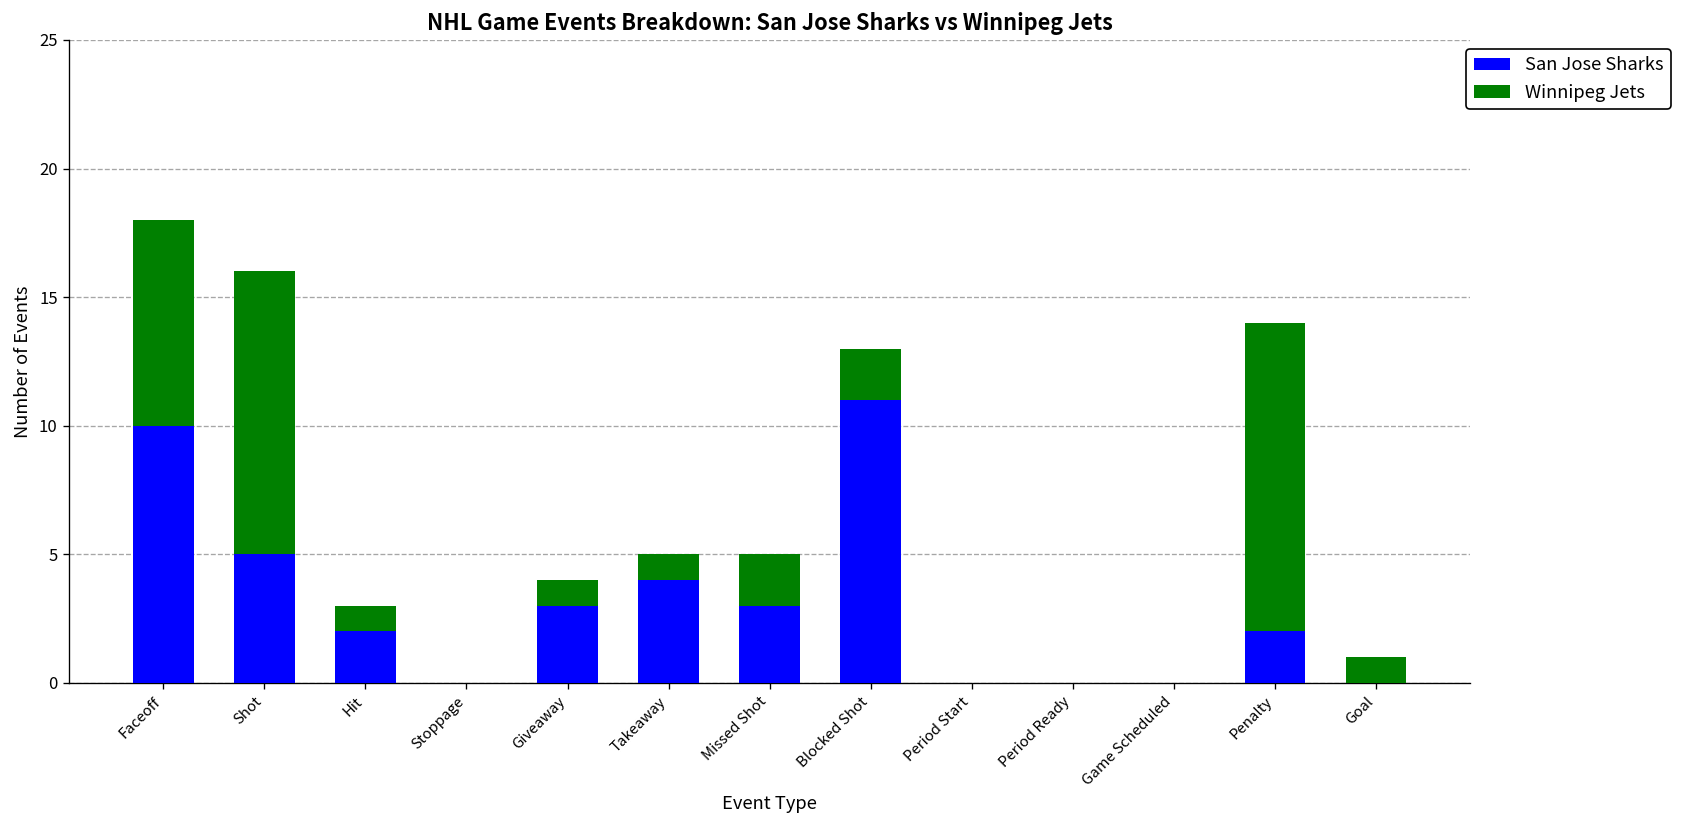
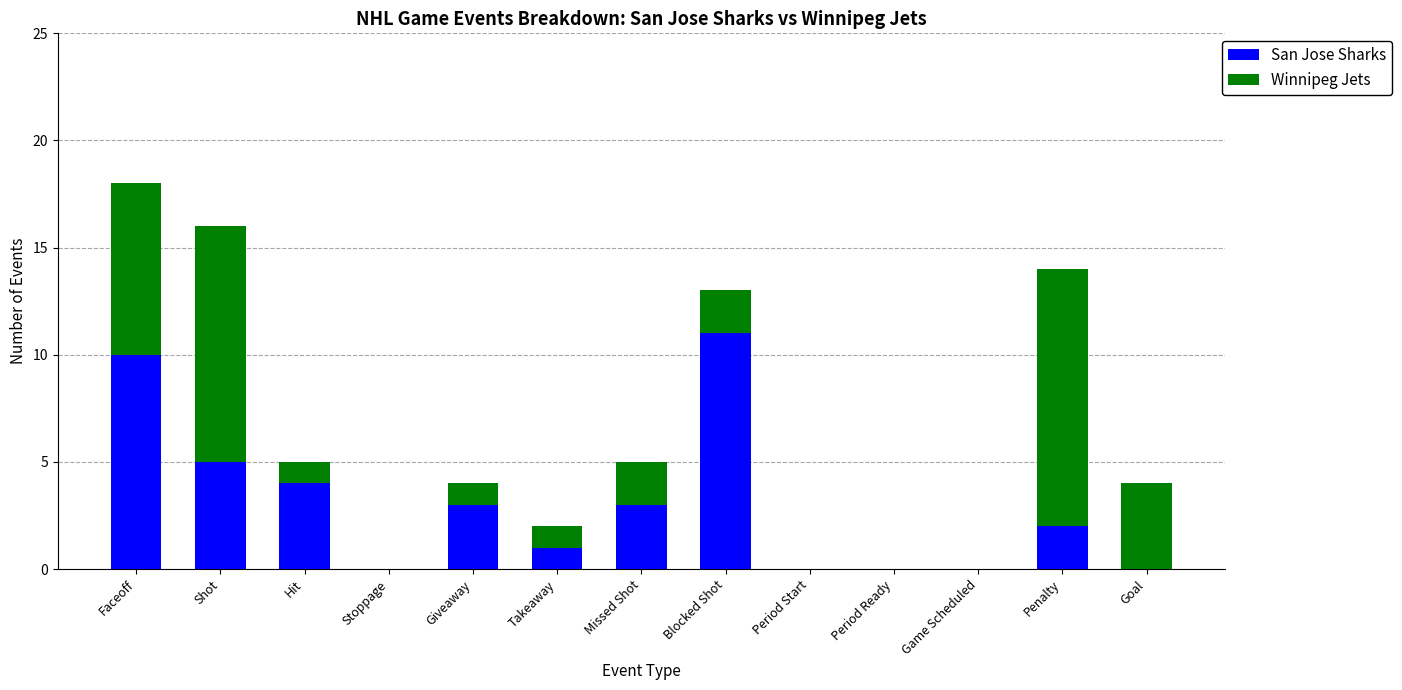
  {
    "San Jose Sharks": {
      "Faceoff": 10,
      "Shot": 5,
-     "Hit": 2,
+     "Hit": 4,
      "Stoppage": 0,
      "Giveaway": 3,
-     "Takeaway": 4,
+     "Takeaway": 1,
      "Missed Shot": 3,
      "Blocked Shot": 11,
      "Period Start": 0,
      "Period Ready": 0,
      "Game Scheduled": 0,
      "Penalty": 2,
      "Goal": 0
    },
    "Winnipeg Jets": {
      "Faceoff": 8,
      "Shot": 11,
      "Hit": 1,
      "Stoppage": 0,
      "Giveaway": 1,
      "Takeaway": 1,
      "Missed Shot": 2,
      "Blocked Shot": 2,
      "Period Start": 0,
      "Period Ready": 0,
      "Game Scheduled": 0,
      "Penalty": 12,
-     "Goal": 1
+     "Goal": 4
    }
  }
